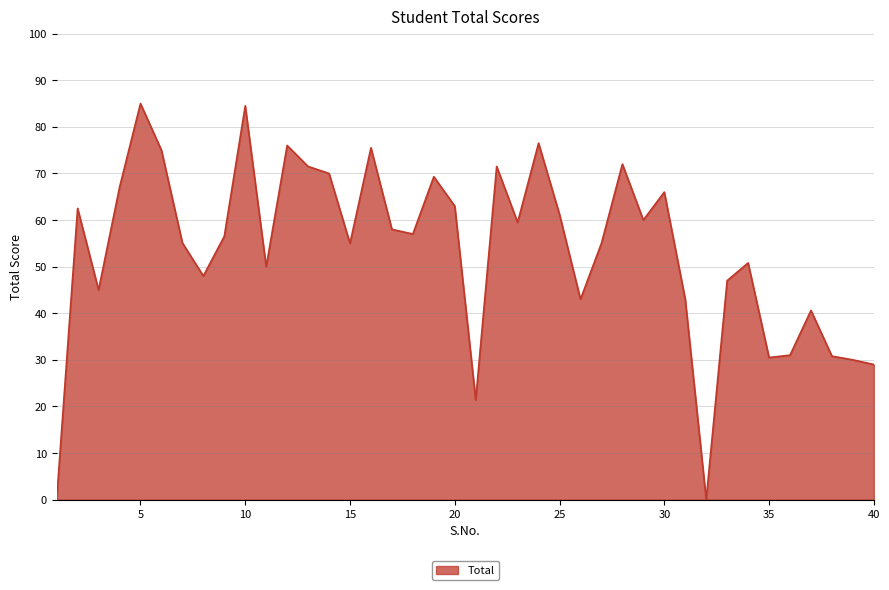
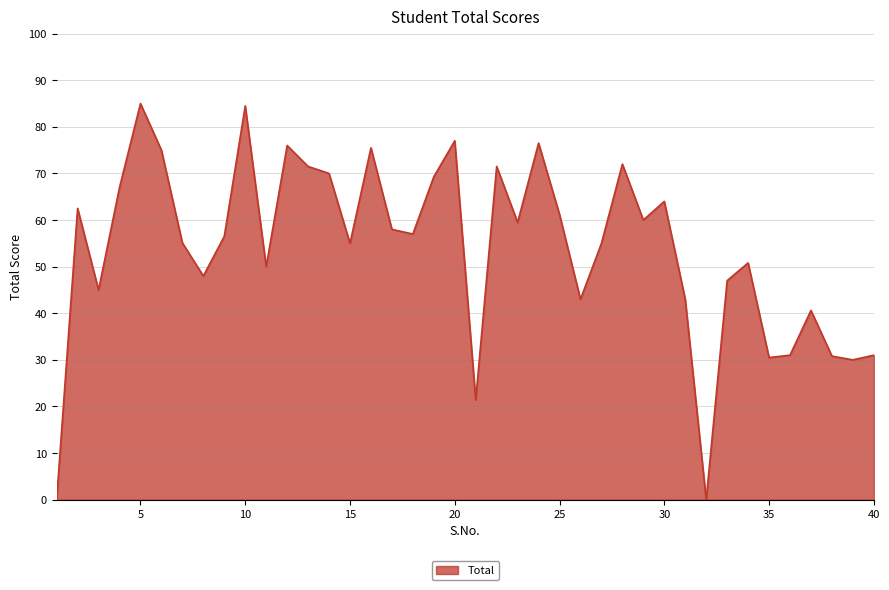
  {
    "5": 85,
    "10": 85,
    "15": 55,
-   "20": 63,
+   "20": 77,
    "25": 61,
-   "30": 66,
+   "30": 64,
    "35": 31,
-   "40": 29
+   "40": 31
  }
